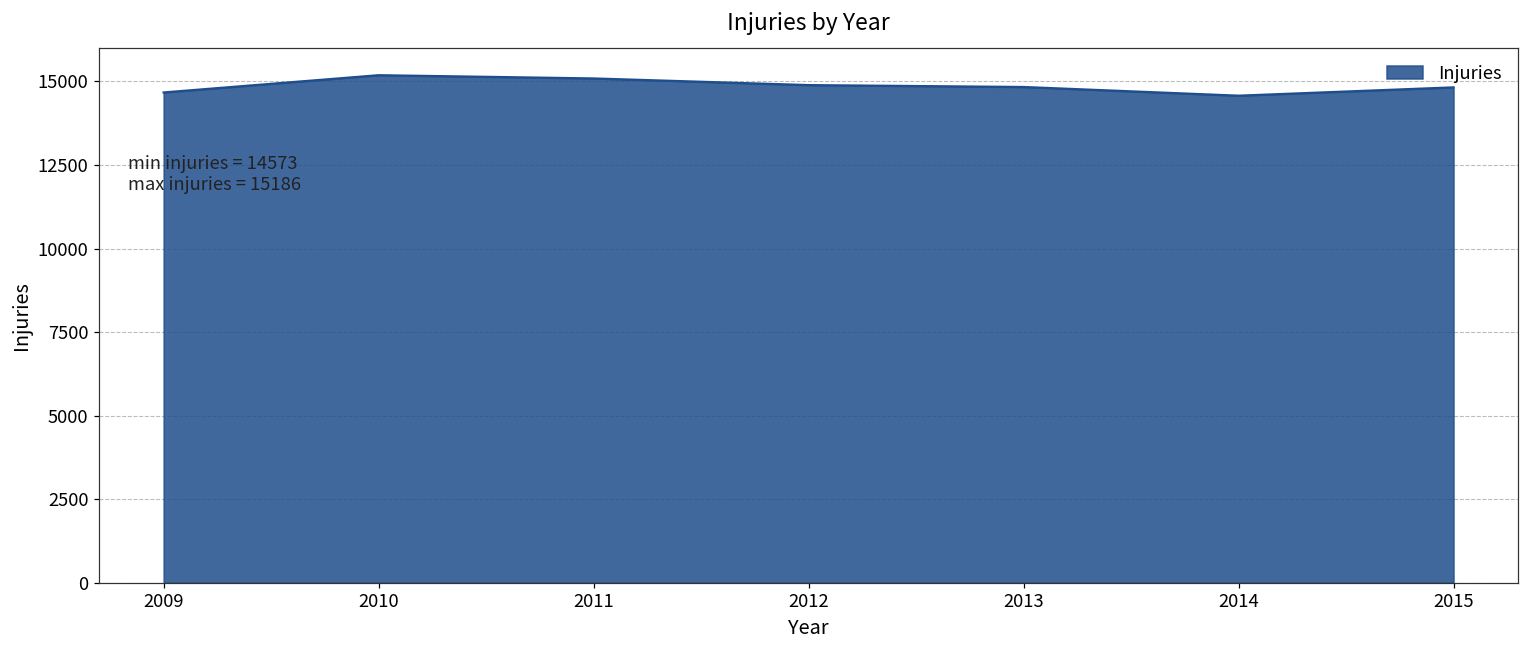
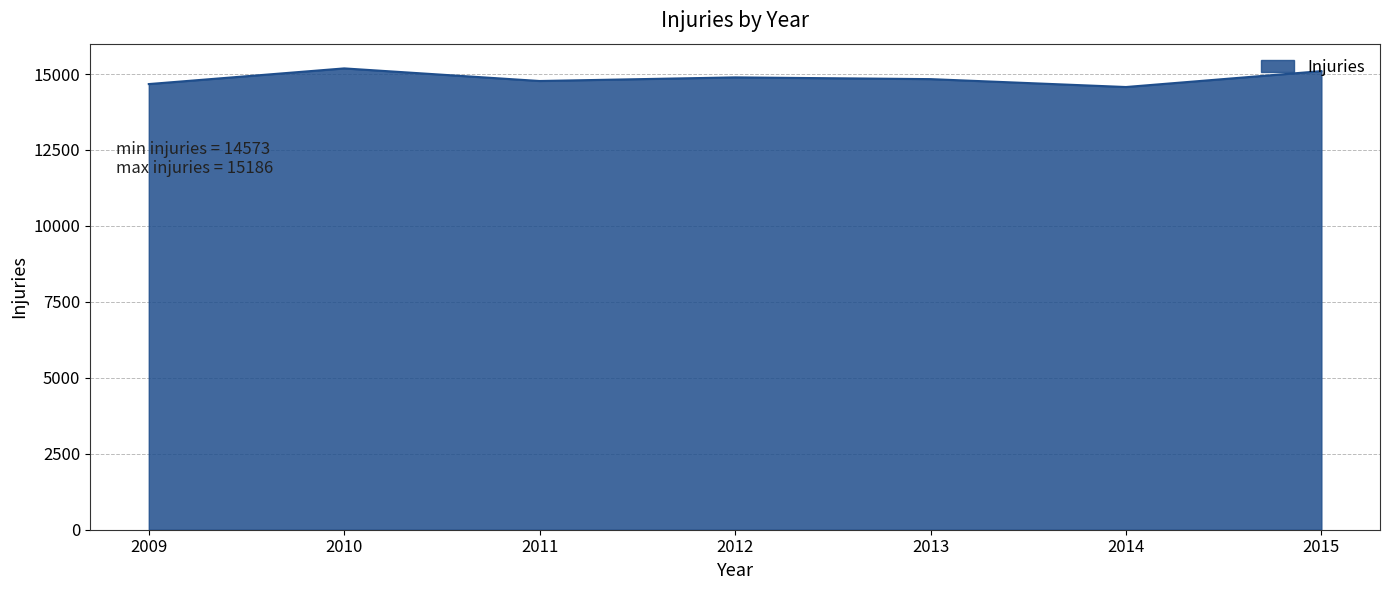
  {
    "2009": 14700,
    "2010": 15200,
-   "2011": 15100,
+   "2011": 14800,
    "2012": 14900,
    "2013": 14800,
    "2014": 14600,
-   "2015": 14800
+   "2015": 15100
  }
